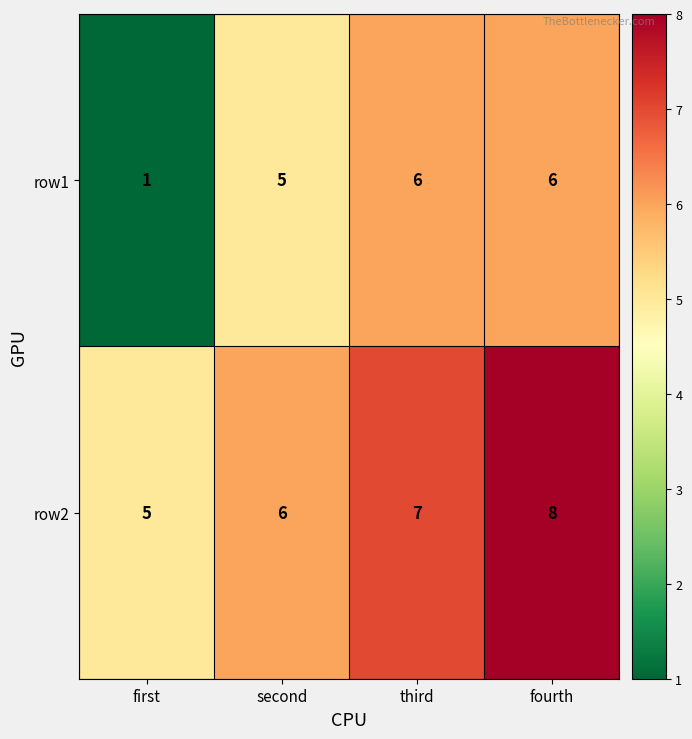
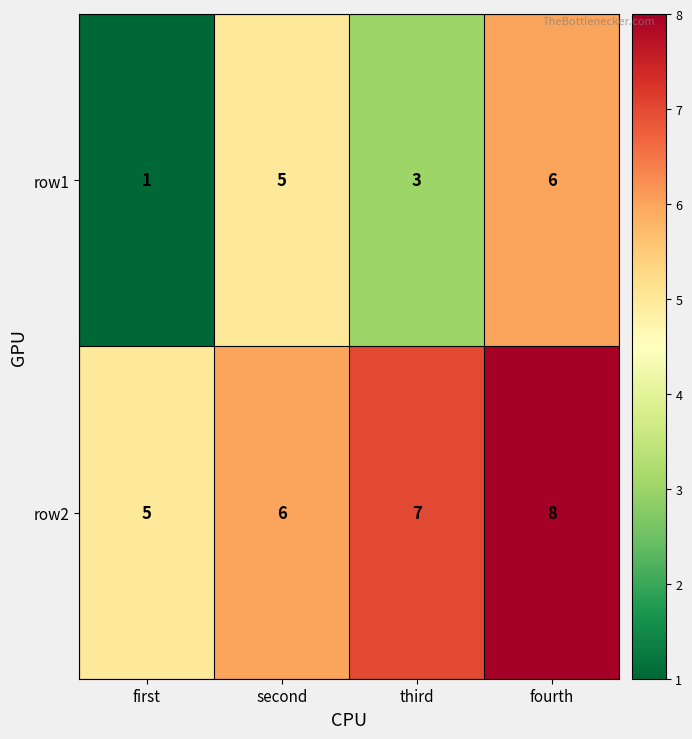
  {
    "row1": {
      "first": 1,
      "second": 5,
-     "third": 6,
+     "third": 3,
      "fourth": 6
    },
    "row2": {
      "first": 5,
      "second": 6,
      "third": 7,
      "fourth": 8
    }
  }
